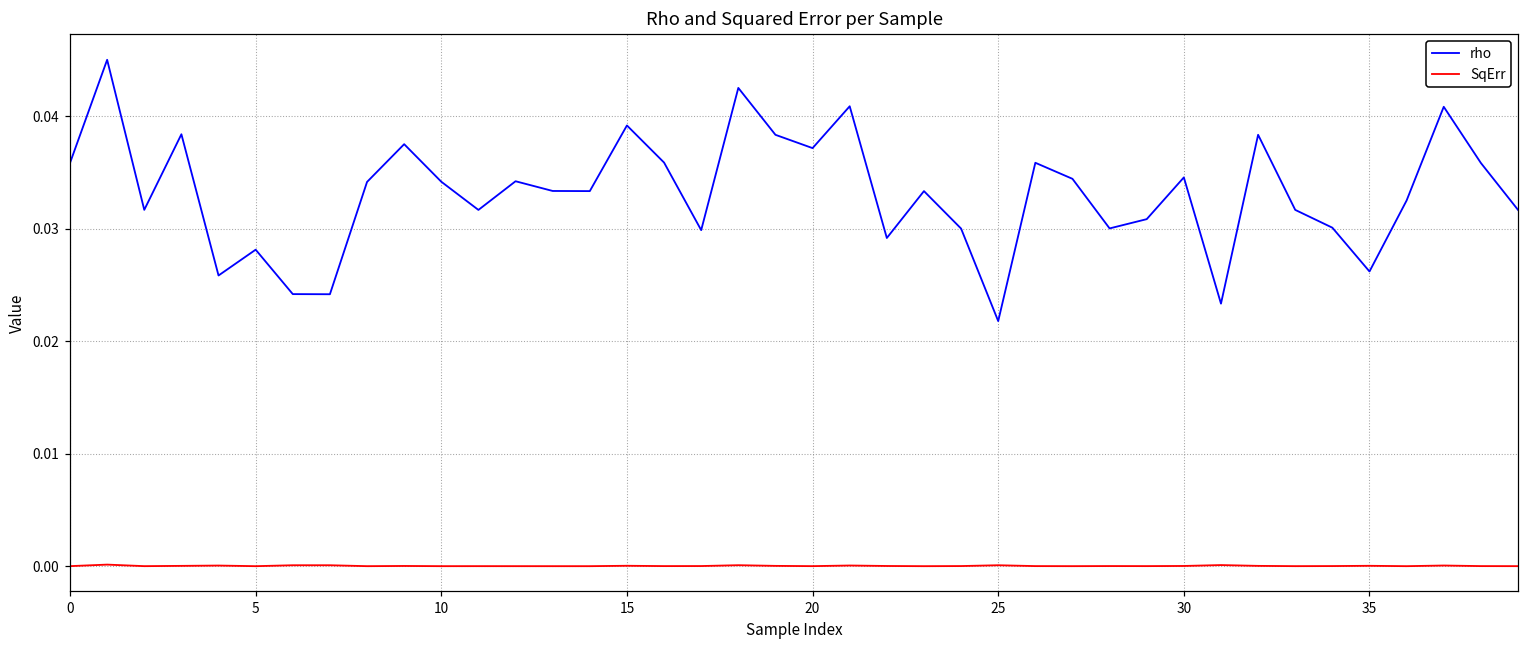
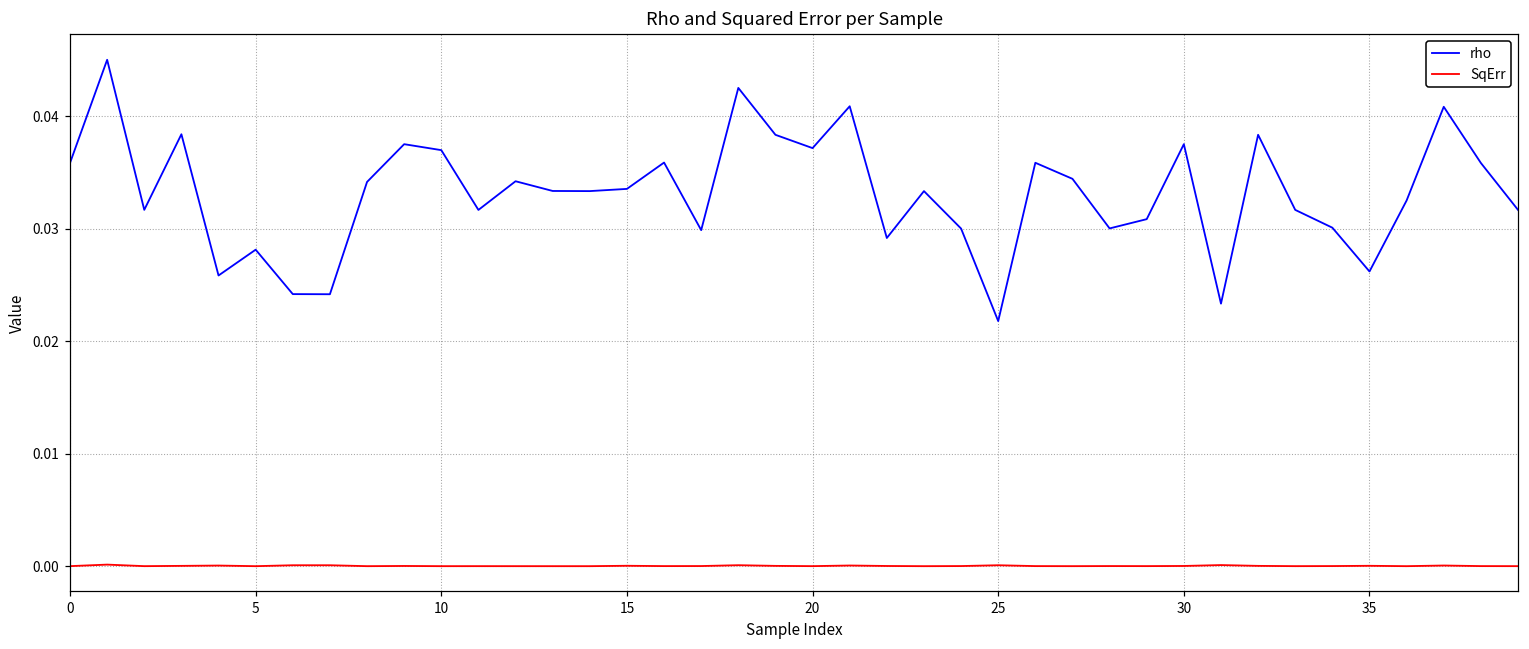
  {
    "rho": {
      "0": 0.0358,
      "5": 0.0281,
-     "10": 0.0342,
-     "15": 0.0392,
+     "10": 0.0370,
+     "15": 0.0335,
      "20": 0.0372,
      "25": 0.0218,
-     "30": 0.0346,
+     "30": 0.0375,
      "35": 0.0262
    },
    "SqErr": {
      "0": 0.0000,
      "5": 0.0000,
      "10": 0.0000,
      "15": 0.0000,
      "20": 0.0000,
      "25": 0.0001,
      "30": 0.0000,
      "35": 0.0000
    }
  }
